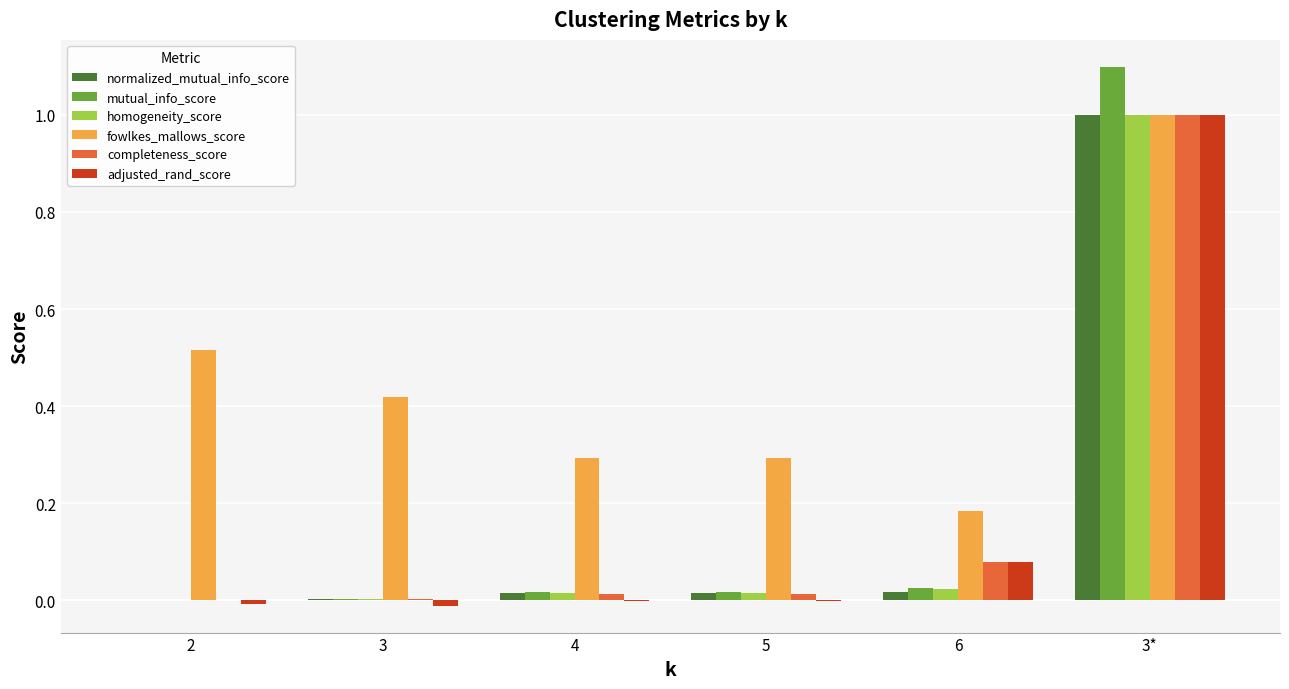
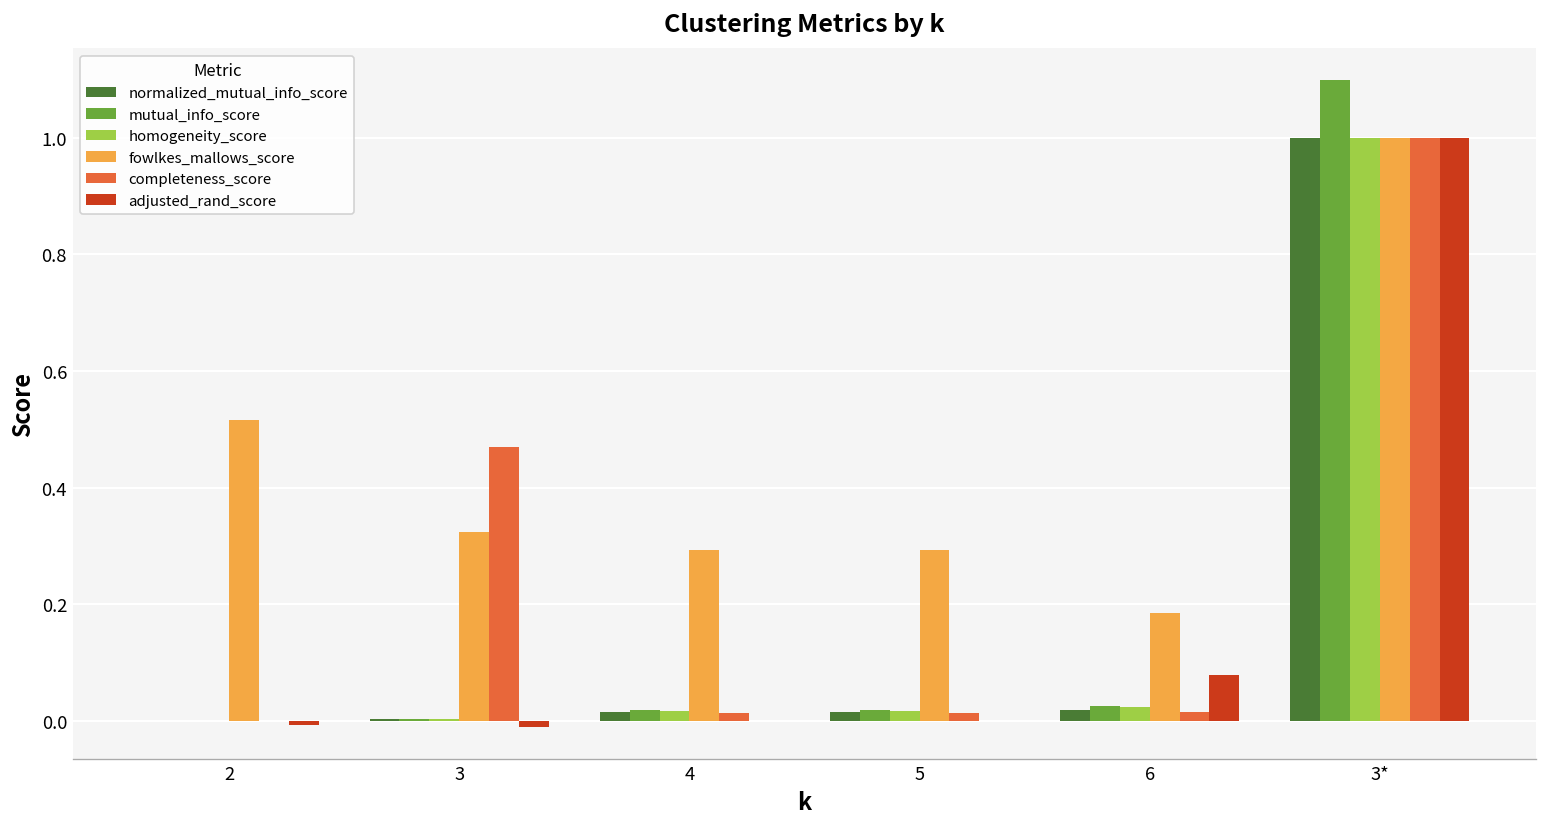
  {
    "homogeneity_score": {
      "4": 0.02,
      "5": 0.02,
      "6": 0.02,
      "3*": 1.00
    },
    "fowlkes_mallows_score": {
      "2": 0.52,
-     "3": 0.42,
+     "3": 0.32,
      "4": 0.29,
      "5": 0.29,
      "6": 0.18,
      "3*": 1.00
    },
    "completeness_score": {
-     "3": 0.00,
+     "3": 0.47,
      "4": 0.01,
      "5": 0.01,
-     "6": 0.08,
+     "6": 0.01,
      "3*": 1.00
    },
    "adjusted_rand_score": {
      "2": -0.01,
      "3": -0.01,
      "6": 0.08,
      "3*": 1.00
    }
  }
